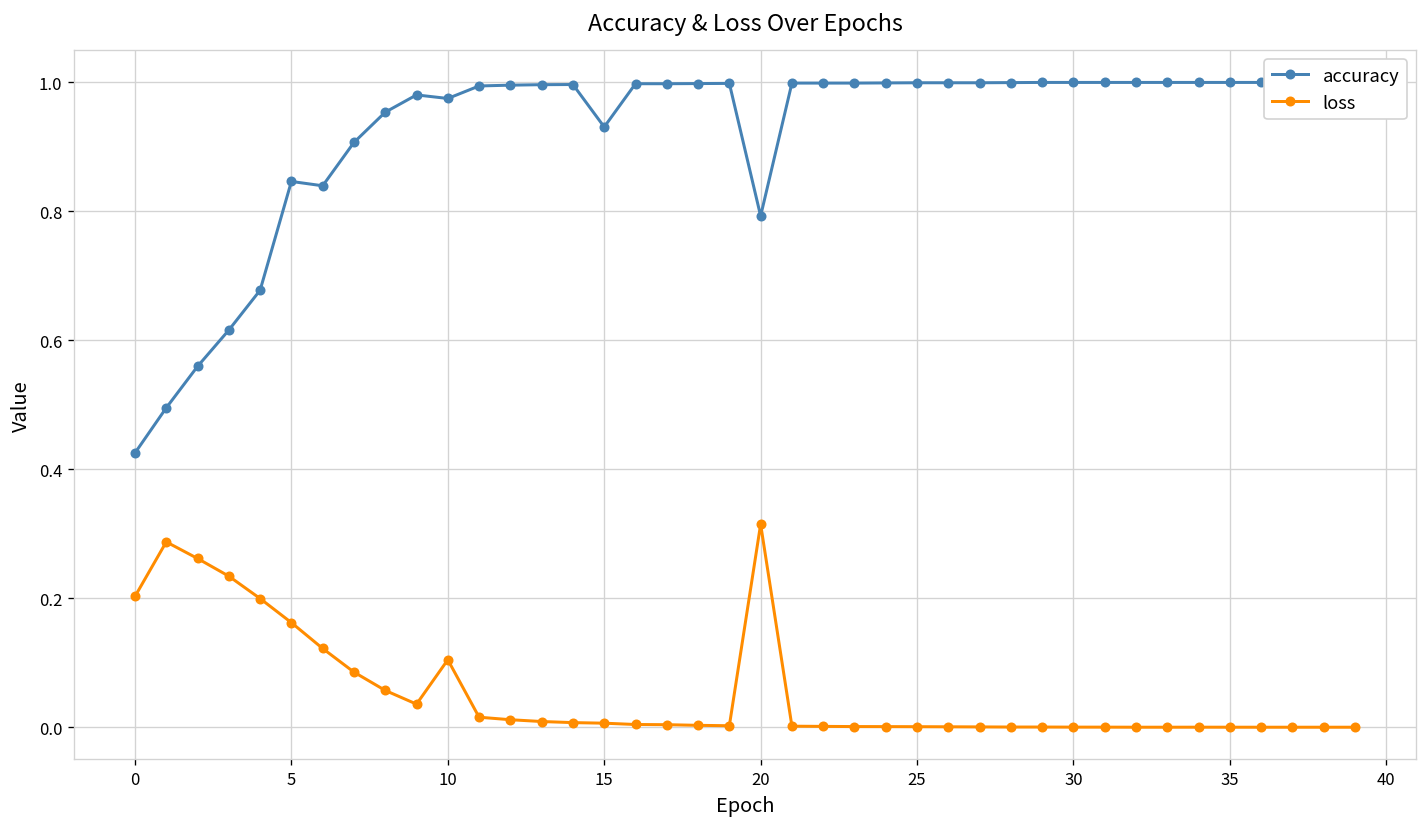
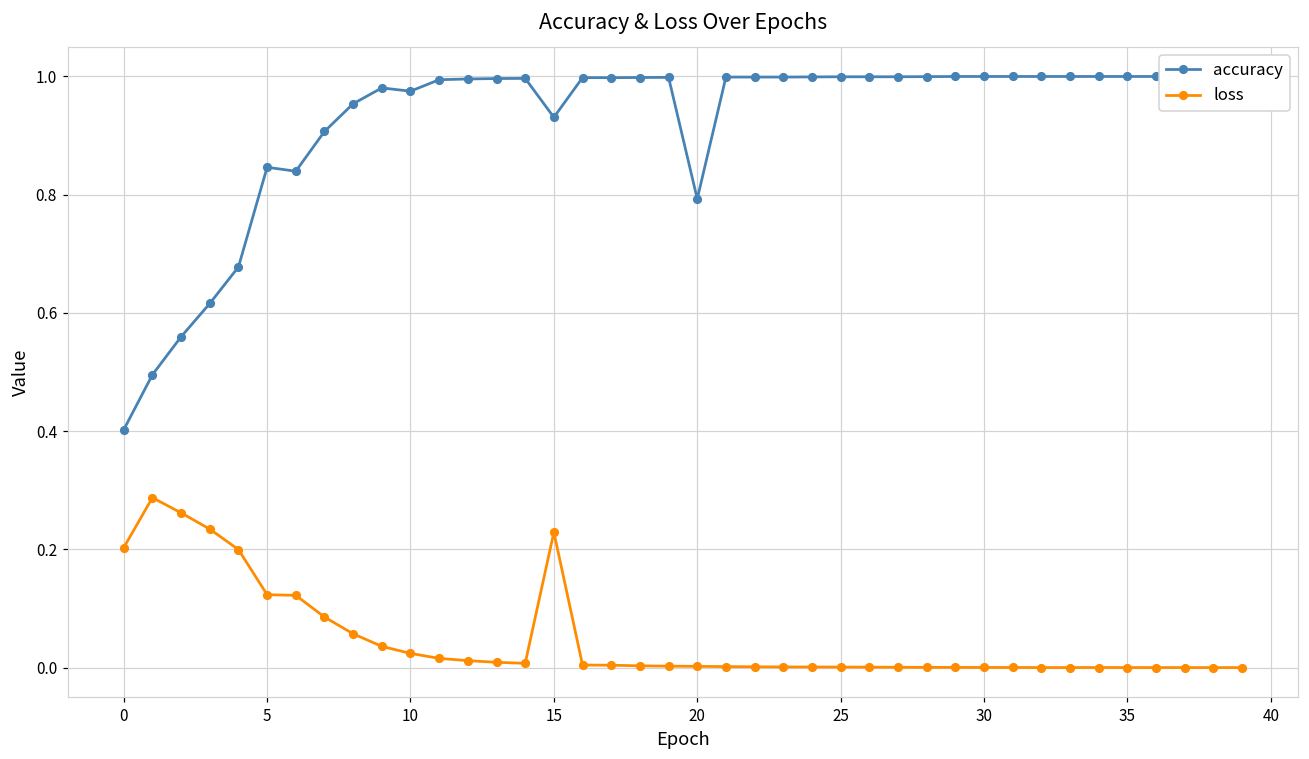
  {
    "accuracy": {
-     "0": 0.43,
+     "0": 0.40,
      "5": 0.85,
      "10": 0.97,
      "15": 0.93,
      "20": 0.79,
      "25": 1.00,
      "30": 1.00,
      "35": 1.00
    },
    "loss": {
      "0": 0.20,
-     "5": 0.16,
-     "10": 0.10,
-     "15": 0.01,
-     "20": 0.31,
+     "5": 0.12,
+     "10": 0.02,
+     "15": 0.23,
+     "20": 0.00,
      "25": 0.00,
      "30": 0.00,
      "35": 0.00
    }
  }
